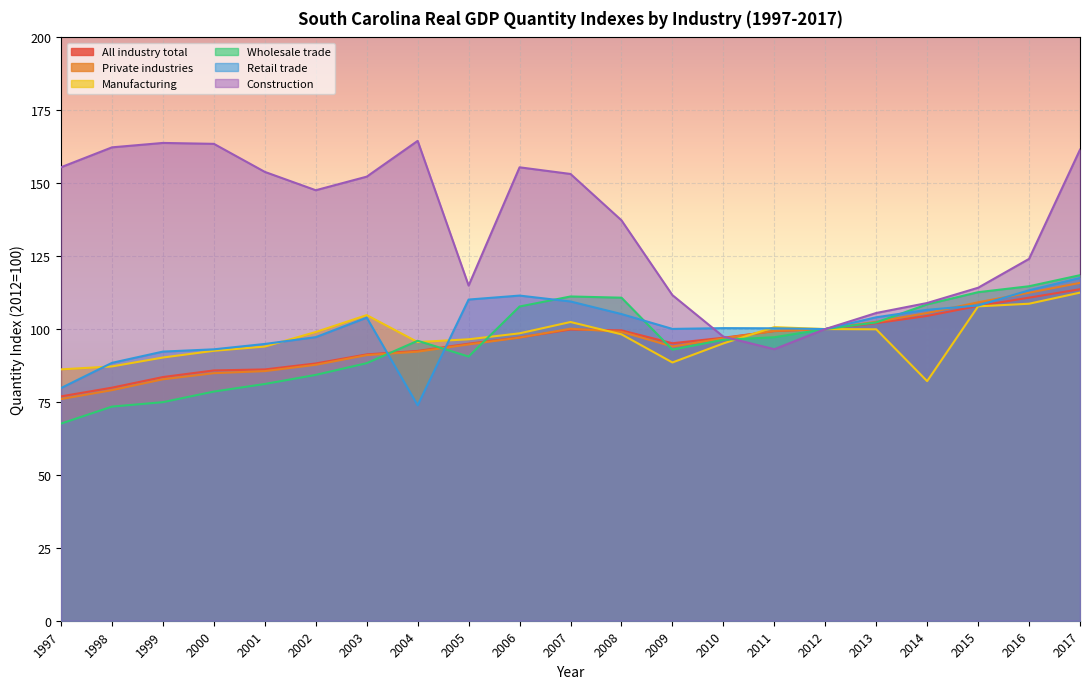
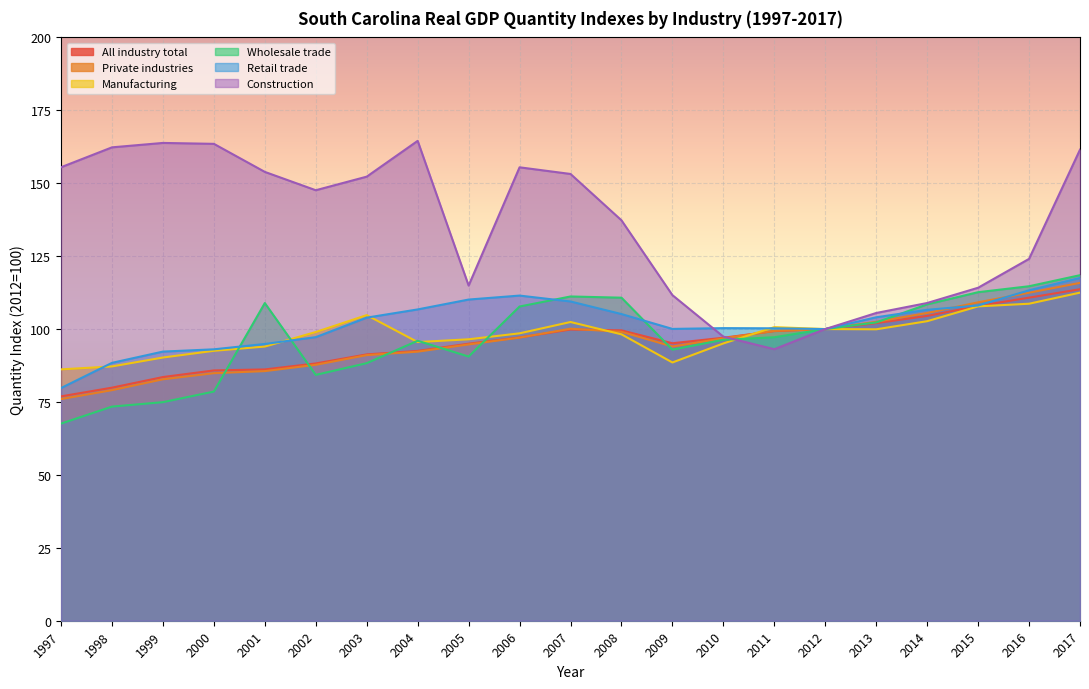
  {
    "Manufacturing": {
      "1997": 86,
      "1998": 87,
      "1999": 90,
      "2001": 94,
      "2002": 99,
      "2005": 96,
      "2006": 99,
      "2007": 102,
      "2009": 89,
      "2010": 95,
      "2013": 100,
-     "2014": 82,
+     "2014": 103,
      "2016": 109,
      "2017": 112
    },
    "Wholesale trade": {
      "1997": 68,
      "1998": 73,
      "1999": 75,
      "2000": 79,
-     "2001": 81,
+     "2001": 109,
      "2002": 84,
      "2003": 88,
      "2005": 91,
      "2006": 108,
      "2007": 111,
      "2008": 111,
      "2009": 93,
      "2011": 97,
      "2015": 113,
      "2016": 115,
      "2017": 118
    },
    "Retail trade": {
      "1997": 80,
      "1998": 88,
      "1999": 92,
      "2001": 95,
      "2002": 97,
-     "2004": 74,
+     "2004": 107,
      "2005": 110,
      "2006": 111,
      "2007": 109,
      "2008": 105,
      "2009": 100,
      "2010": 100,
      "2013": 104,
      "2014": 107,
      "2017": 118
    },
    "Construction": {
      "1997": 155,
      "1998": 162,
      "1999": 164,
      "2000": 164,
      "2001": 154,
      "2002": 148,
      "2003": 152,
      "2004": 165,
      "2005": 115,
      "2006": 155,
      "2007": 153,
      "2008": 137,
      "2009": 112,
      "2011": 93,
      "2013": 106,
      "2015": 114,
      "2016": 124,
      "2017": 162
    }
  }
